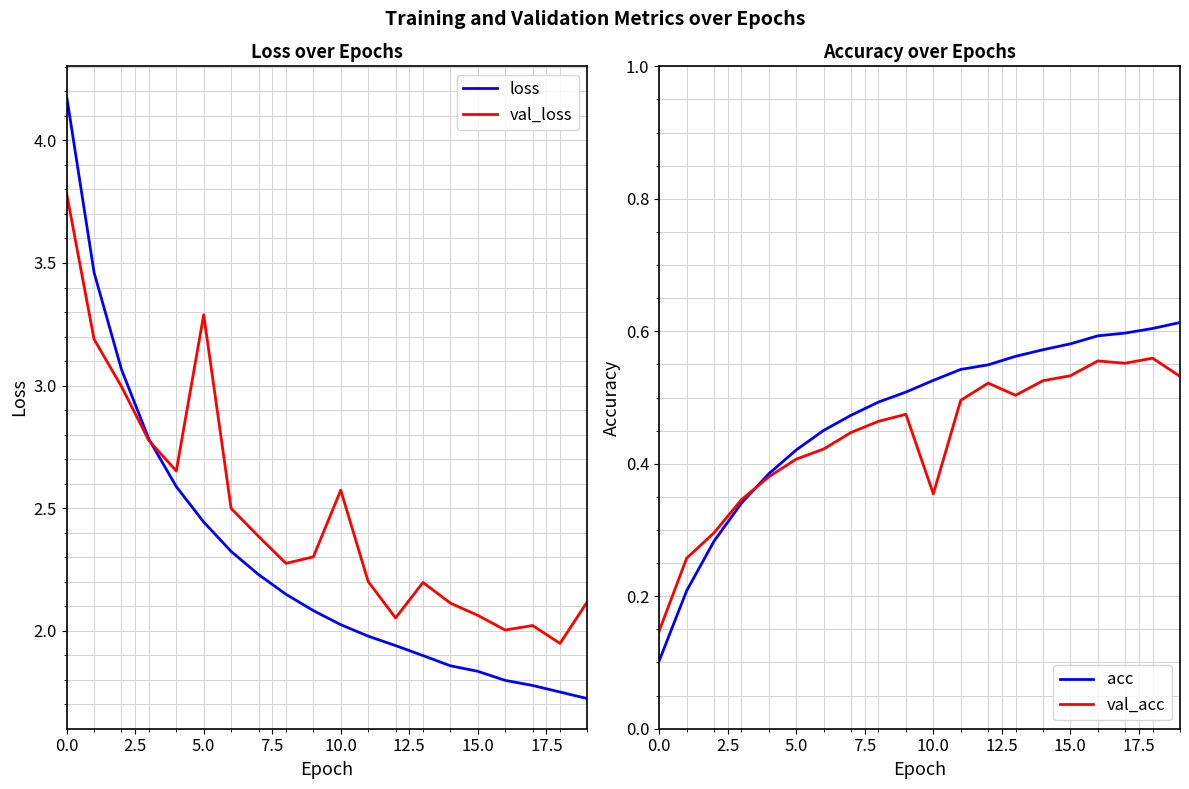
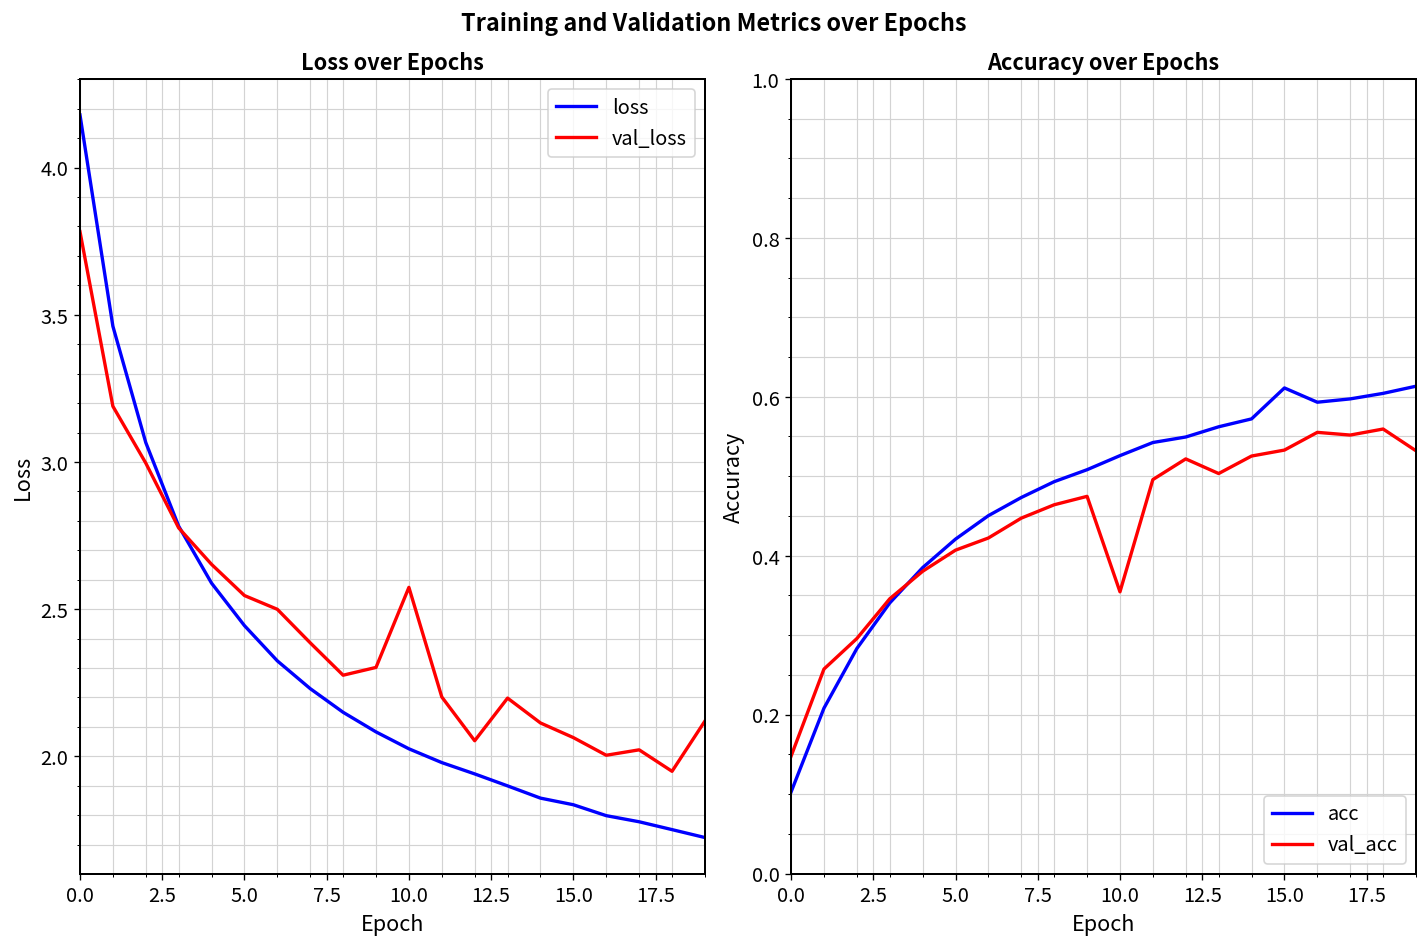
  {
    "Loss over Epochs": {
      "loss": {
        "0.0": 4.18,
        "5.0": 2.44,
        "10.0": 2.03,
        "15.0": 1.84
      },
      "val_loss": {
        "0.0": 3.78,
-       "5.0": 3.29,
+       "5.0": 2.55,
        "10.0": 2.57,
        "15.0": 2.06
      }
    },
    "Accuracy over Epochs": {
      "acc": {
        "0.0": 0.10,
        "5.0": 0.42,
        "10.0": 0.53,
-       "15.0": 0.58
+       "15.0": 0.61
      },
      "val_acc": {
        "0.0": 0.15,
        "5.0": 0.41,
        "10.0": 0.35,
        "15.0": 0.53
      }
    }
  }
